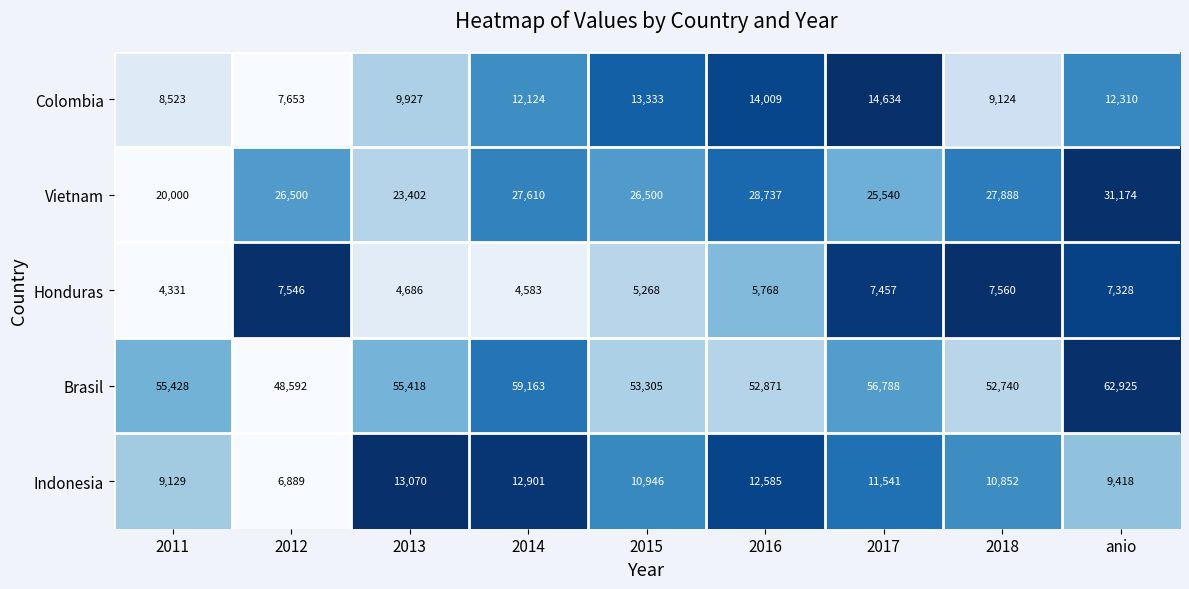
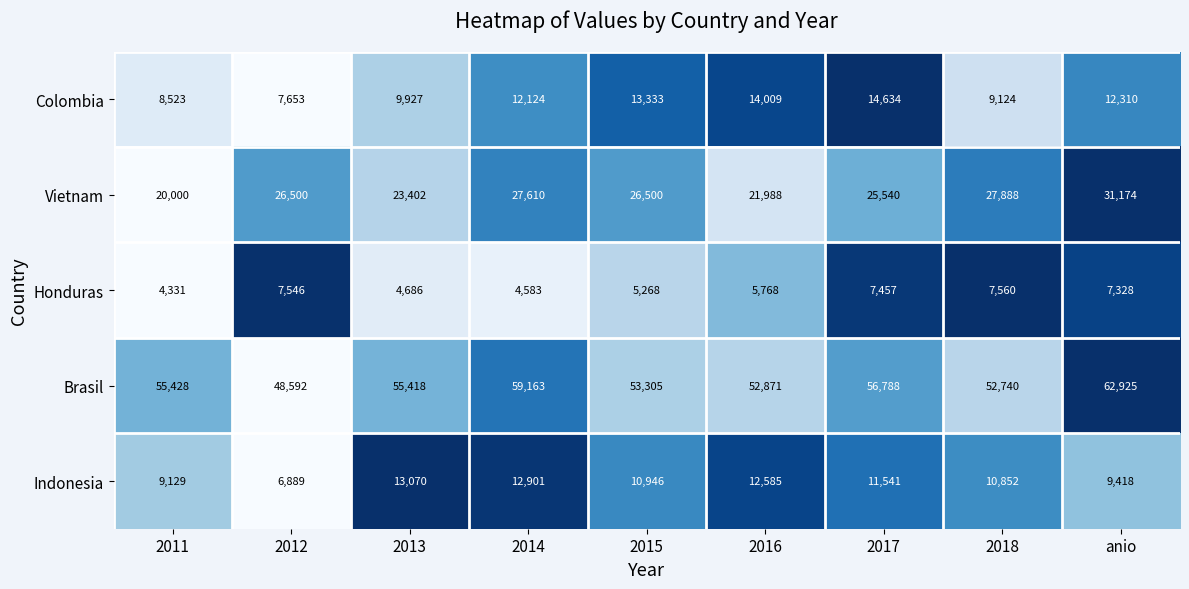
  {
    "Colombia": {
      "2011": "8,523",
      "2012": "7,653",
      "2013": "9,927",
      "2014": "12,124",
      "2015": "13,333",
      "2016": "14,009",
      "2017": "14,634",
      "2018": "9,124",
      "anio": "12,310"
    },
    "Vietnam": {
      "2011": "20,000",
      "2012": "26,500",
      "2013": "23,402",
      "2014": "27,610",
      "2015": "26,500",
-     "2016": "28,737",
+     "2016": "21,988",
      "2017": "25,540",
      "2018": "27,888",
      "anio": "31,174"
    },
    "Honduras": {
      "2011": "4,331",
      "2012": "7,546",
      "2013": "4,686",
      "2014": "4,583",
      "2015": "5,268",
      "2016": "5,768",
      "2017": "7,457",
      "2018": "7,560",
      "anio": "7,328"
    },
    "Brasil": {
      "2011": "55,428",
      "2012": "48,592",
      "2013": "55,418",
      "2014": "59,163",
      "2015": "53,305",
      "2016": "52,871",
      "2017": "56,788",
      "2018": "52,740",
      "anio": "62,925"
    },
    "Indonesia": {
      "2011": "9,129",
      "2012": "6,889",
      "2013": "13,070",
      "2014": "12,901",
      "2015": "10,946",
      "2016": "12,585",
      "2017": "11,541",
      "2018": "10,852",
      "anio": "9,418"
    }
  }
